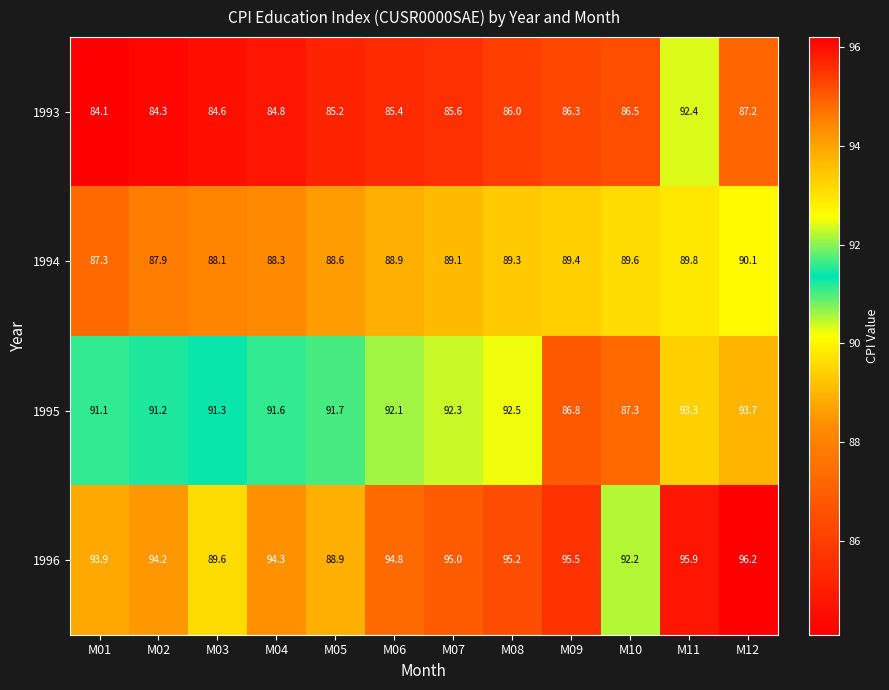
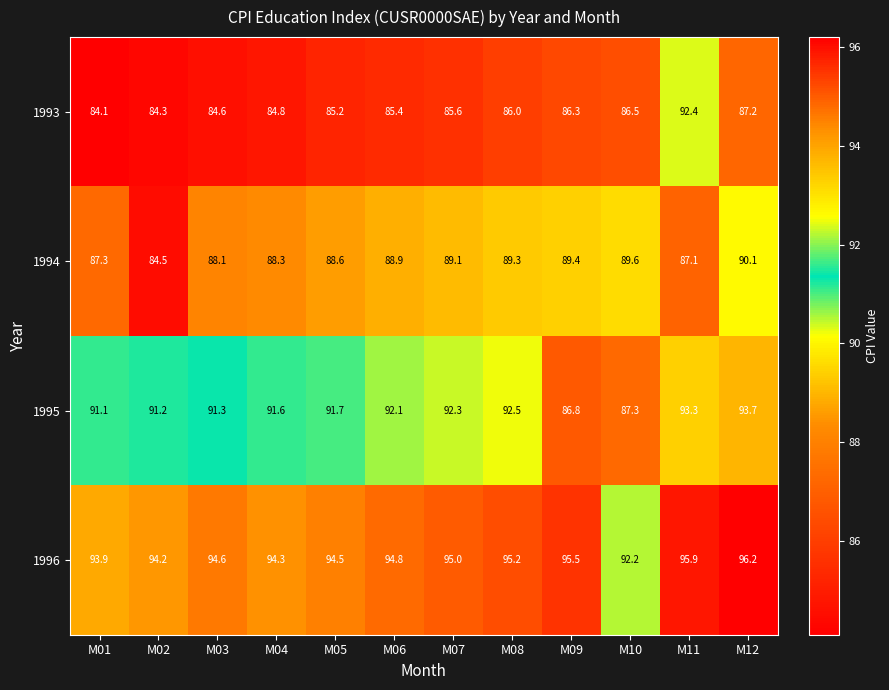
  {
    "1993": {
      "M01": 84.1,
      "M02": 84.3,
      "M03": 84.6,
      "M04": 84.8,
      "M05": 85.2,
      "M06": 85.4,
      "M07": 85.6,
      "M08": 86.0,
      "M09": 86.3,
      "M10": 86.5,
      "M11": 92.4,
      "M12": 87.2
    },
    "1994": {
      "M01": 87.3,
-     "M02": 87.9,
+     "M02": 84.5,
      "M03": 88.1,
      "M04": 88.3,
      "M05": 88.6,
      "M06": 88.9,
      "M07": 89.1,
      "M08": 89.3,
      "M09": 89.4,
      "M10": 89.6,
-     "M11": 89.8,
+     "M11": 87.1,
      "M12": 90.1
    },
    "1995": {
      "M01": 91.1,
      "M02": 91.2,
      "M03": 91.3,
      "M04": 91.6,
      "M05": 91.7,
      "M06": 92.1,
      "M07": 92.3,
      "M08": 92.5,
      "M09": 86.8,
      "M10": 87.3,
      "M11": 93.3,
      "M12": 93.7
    },
    "1996": {
      "M01": 93.9,
      "M02": 94.2,
-     "M03": 89.6,
+     "M03": 94.6,
      "M04": 94.3,
-     "M05": 88.9,
+     "M05": 94.5,
      "M06": 94.8,
      "M07": 95.0,
      "M08": 95.2,
      "M09": 95.5,
      "M10": 92.2,
      "M11": 95.9,
      "M12": 96.2
    }
  }
